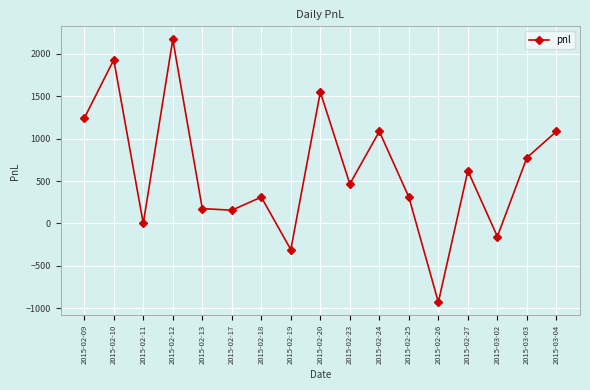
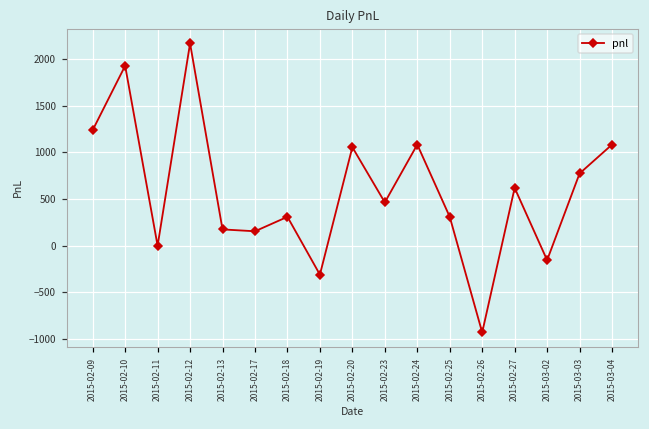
  {
    "2015-02-09": 1200,
    "2015-02-10": 1900,
    "2015-02-11": 0,
    "2015-02-12": 2200,
    "2015-02-13": 200,
    "2015-02-17": 200,
    "2015-02-18": 300,
    "2015-02-19": -300,
-   "2015-02-20": 1600,
+   "2015-02-20": 1100,
    "2015-02-23": 500,
    "2015-02-24": 1100,
    "2015-02-25": 300,
    "2015-02-26": -900,
    "2015-02-27": 600,
    "2015-03-02": -200,
    "2015-03-03": 800,
    "2015-03-04": 1100
  }
